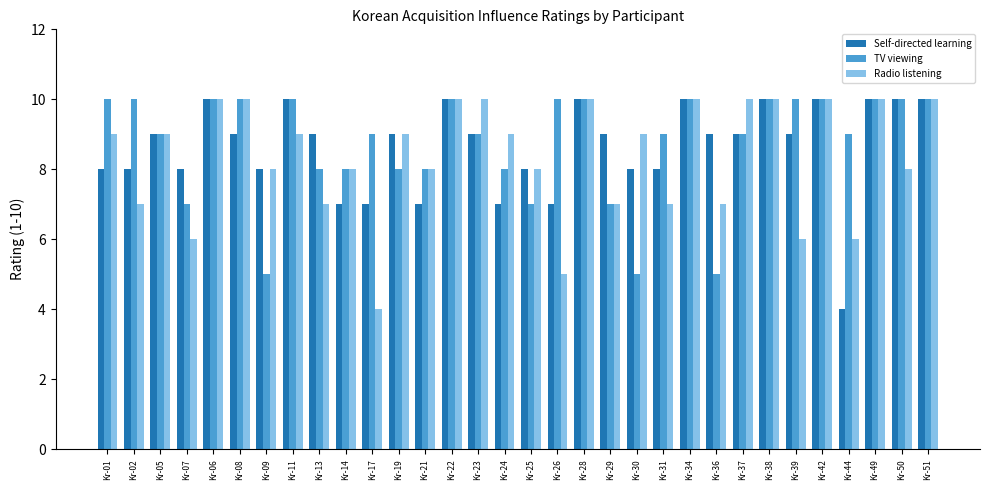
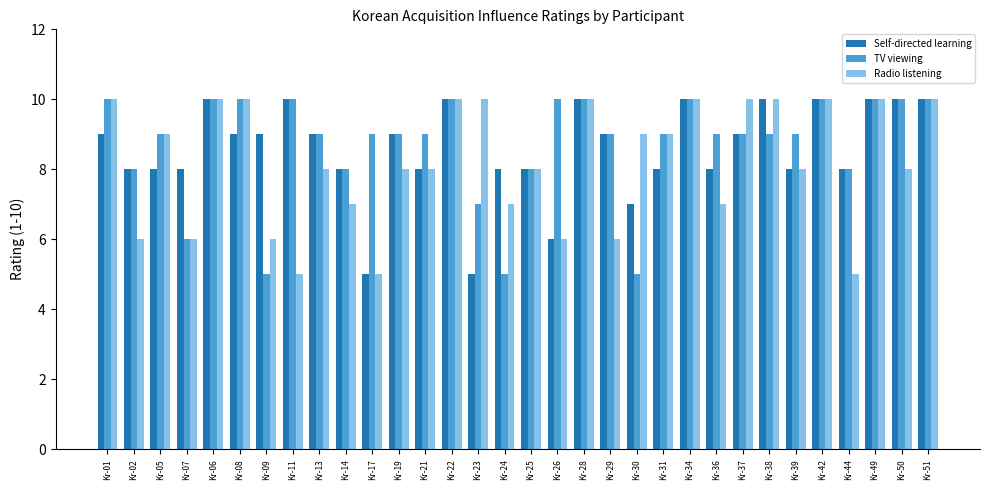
  {
    "Self-directed learning": {
-     "Kr-01": 8,
+     "Kr-01": 9,
      "Kr-02": 8,
-     "Kr-05": 9,
+     "Kr-05": 8,
      "Kr-07": 8,
      "Kr-06": 10,
      "Kr-08": 9,
-     "Kr-09": 8,
+     "Kr-09": 9,
      "Kr-11": 10,
      "Kr-13": 9,
-     "Kr-14": 7,
-     "Kr-17": 7,
+     "Kr-14": 8,
+     "Kr-17": 5,
      "Kr-19": 9,
-     "Kr-21": 7,
+     "Kr-21": 8,
      "Kr-22": 10,
-     "Kr-23": 9,
-     "Kr-24": 7,
+     "Kr-23": 5,
+     "Kr-24": 8,
      "Kr-25": 8,
-     "Kr-26": 7,
+     "Kr-26": 6,
      "Kr-28": 10,
      "Kr-29": 9,
-     "Kr-30": 8,
+     "Kr-30": 7,
      "Kr-31": 8,
      "Kr-34": 10,
-     "Kr-36": 9,
+     "Kr-36": 8,
      "Kr-37": 9,
      "Kr-38": 10,
-     "Kr-39": 9,
+     "Kr-39": 8,
      "Kr-42": 10,
-     "Kr-44": 4,
+     "Kr-44": 8,
      "Kr-49": 10,
      "Kr-50": 10,
      "Kr-51": 10
    },
    "TV viewing": {
      "Kr-01": 10,
-     "Kr-02": 10,
+     "Kr-02": 8,
      "Kr-05": 9,
-     "Kr-07": 7,
+     "Kr-07": 6,
      "Kr-06": 10,
      "Kr-08": 10,
      "Kr-09": 5,
      "Kr-11": 10,
-     "Kr-13": 8,
+     "Kr-13": 9,
      "Kr-14": 8,
      "Kr-17": 9,
-     "Kr-19": 8,
-     "Kr-21": 8,
+     "Kr-19": 9,
+     "Kr-21": 9,
      "Kr-22": 10,
-     "Kr-23": 9,
-     "Kr-24": 8,
-     "Kr-25": 7,
+     "Kr-23": 7,
+     "Kr-24": 5,
+     "Kr-25": 8,
      "Kr-26": 10,
      "Kr-28": 10,
-     "Kr-29": 7,
+     "Kr-29": 9,
      "Kr-30": 5,
      "Kr-31": 9,
      "Kr-34": 10,
-     "Kr-36": 5,
+     "Kr-36": 9,
      "Kr-37": 9,
-     "Kr-38": 10,
-     "Kr-39": 10,
+     "Kr-38": 9,
+     "Kr-39": 9,
      "Kr-42": 10,
-     "Kr-44": 9,
+     "Kr-44": 8,
      "Kr-49": 10,
      "Kr-50": 10,
      "Kr-51": 10
    },
    "Radio listening": {
-     "Kr-01": 9,
-     "Kr-02": 7,
+     "Kr-01": 10,
+     "Kr-02": 6,
      "Kr-05": 9,
      "Kr-07": 6,
      "Kr-06": 10,
      "Kr-08": 10,
-     "Kr-09": 8,
-     "Kr-11": 9,
-     "Kr-13": 7,
-     "Kr-14": 8,
-     "Kr-17": 4,
-     "Kr-19": 9,
+     "Kr-09": 6,
+     "Kr-11": 5,
+     "Kr-13": 8,
+     "Kr-14": 7,
+     "Kr-17": 5,
+     "Kr-19": 8,
      "Kr-21": 8,
      "Kr-22": 10,
      "Kr-23": 10,
-     "Kr-24": 9,
+     "Kr-24": 7,
      "Kr-25": 8,
-     "Kr-26": 5,
+     "Kr-26": 6,
      "Kr-28": 10,
-     "Kr-29": 7,
+     "Kr-29": 6,
      "Kr-30": 9,
-     "Kr-31": 7,
+     "Kr-31": 9,
      "Kr-34": 10,
      "Kr-36": 7,
      "Kr-37": 10,
      "Kr-38": 10,
-     "Kr-39": 6,
+     "Kr-39": 8,
      "Kr-42": 10,
-     "Kr-44": 6,
+     "Kr-44": 5,
      "Kr-49": 10,
      "Kr-50": 8,
      "Kr-51": 10
    }
  }
